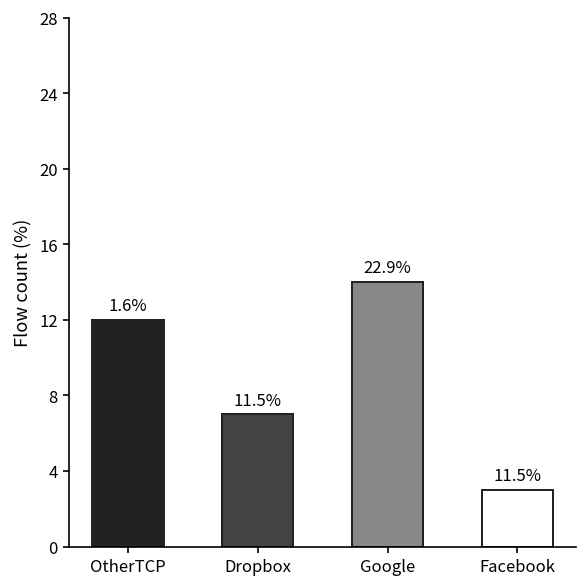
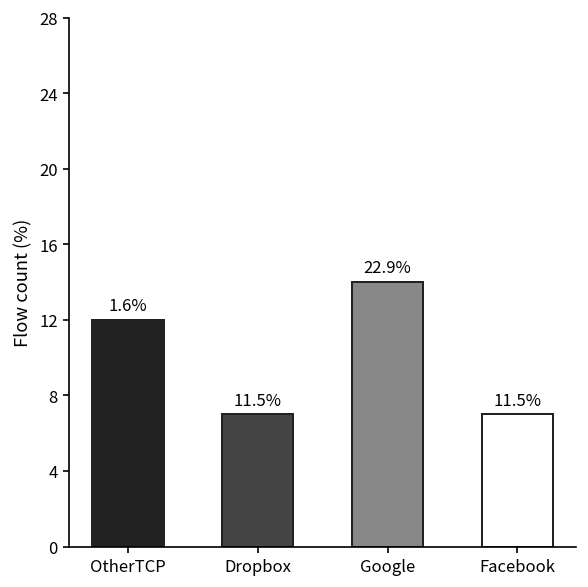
  {
-   "Facebook": 3
+   "Facebook": 7
  }
